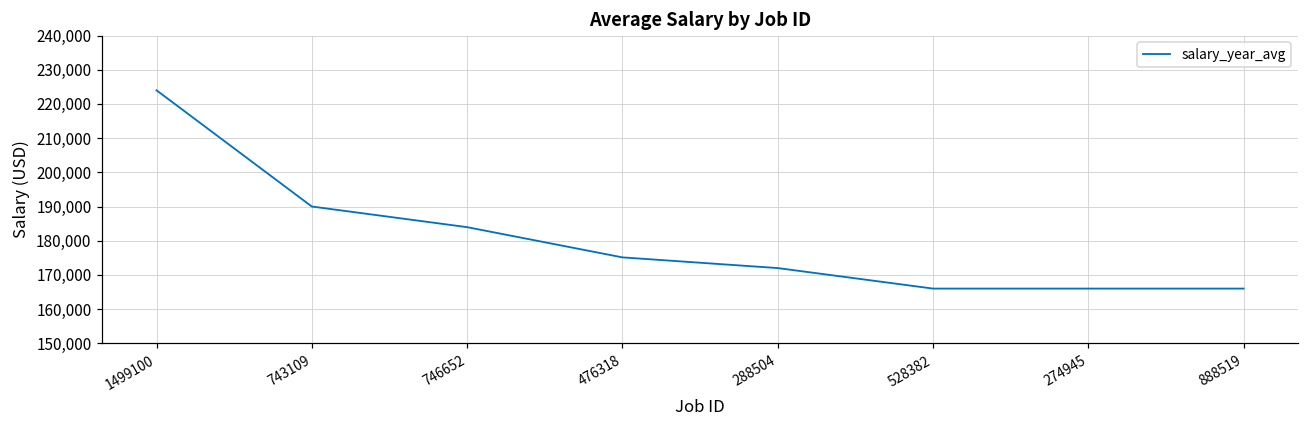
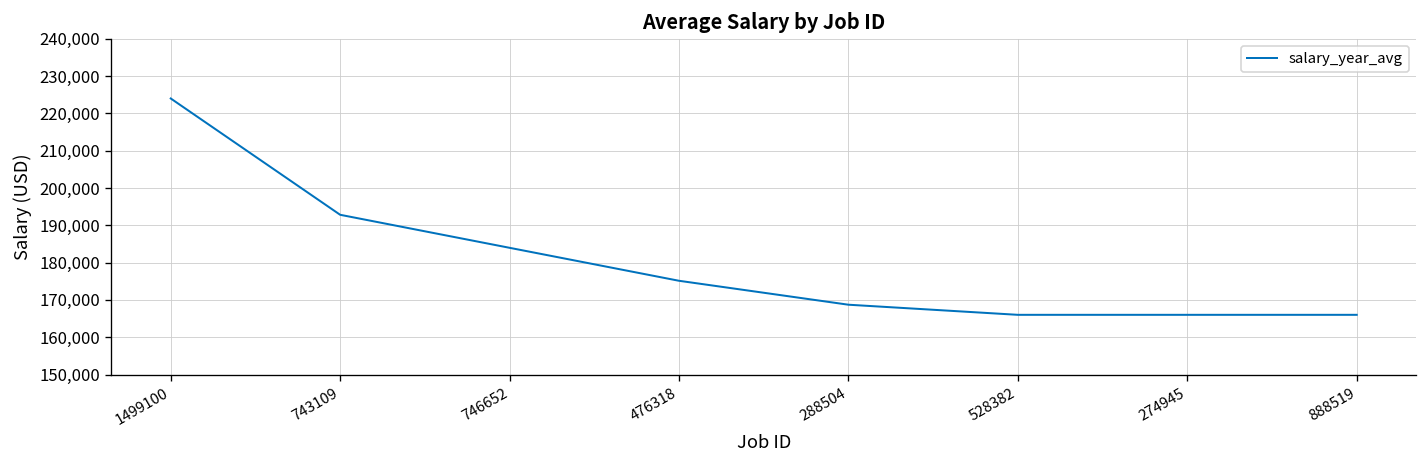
  {
    "1499100": "224,000",
-   "743109": "190,000",
+   "743109": "193,000",
    "746652": "184,000",
    "476318": "175,000",
-   "288504": "172,000",
+   "288504": "169,000",
    "528382": "166,000",
    "274945": "166,000",
    "888519": "166,000"
  }
